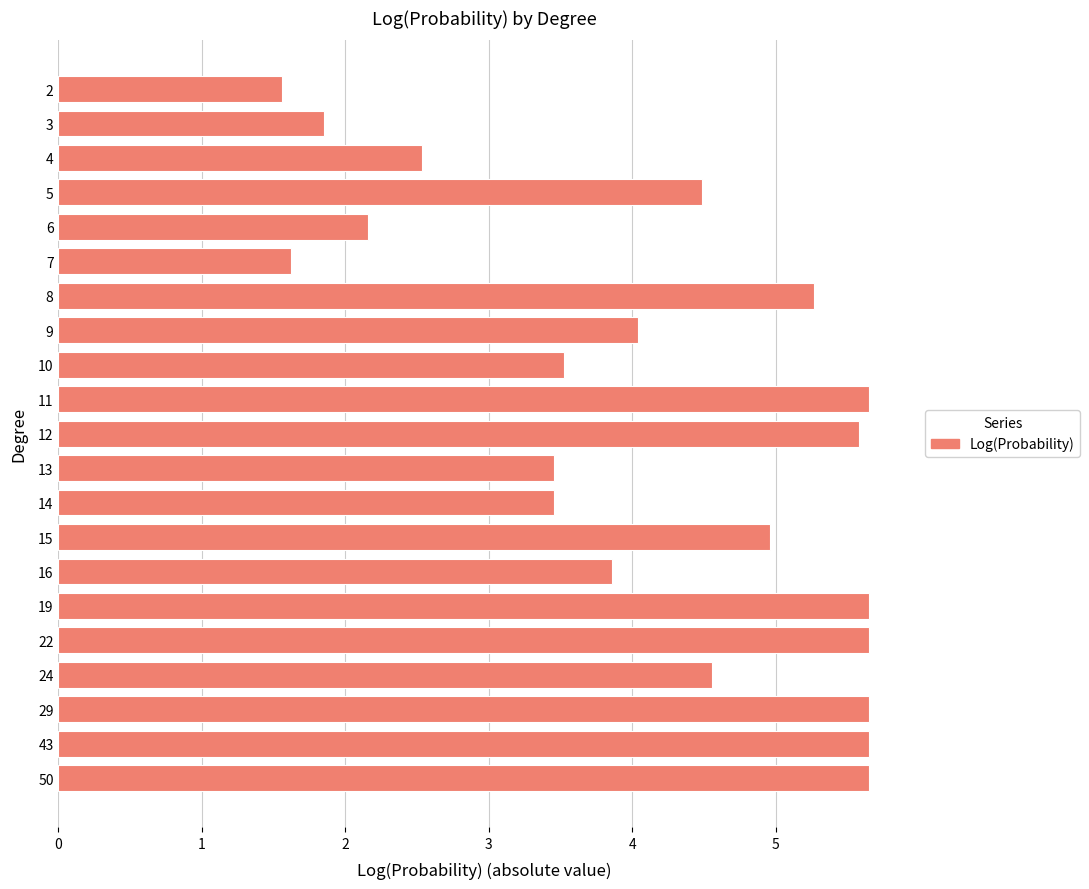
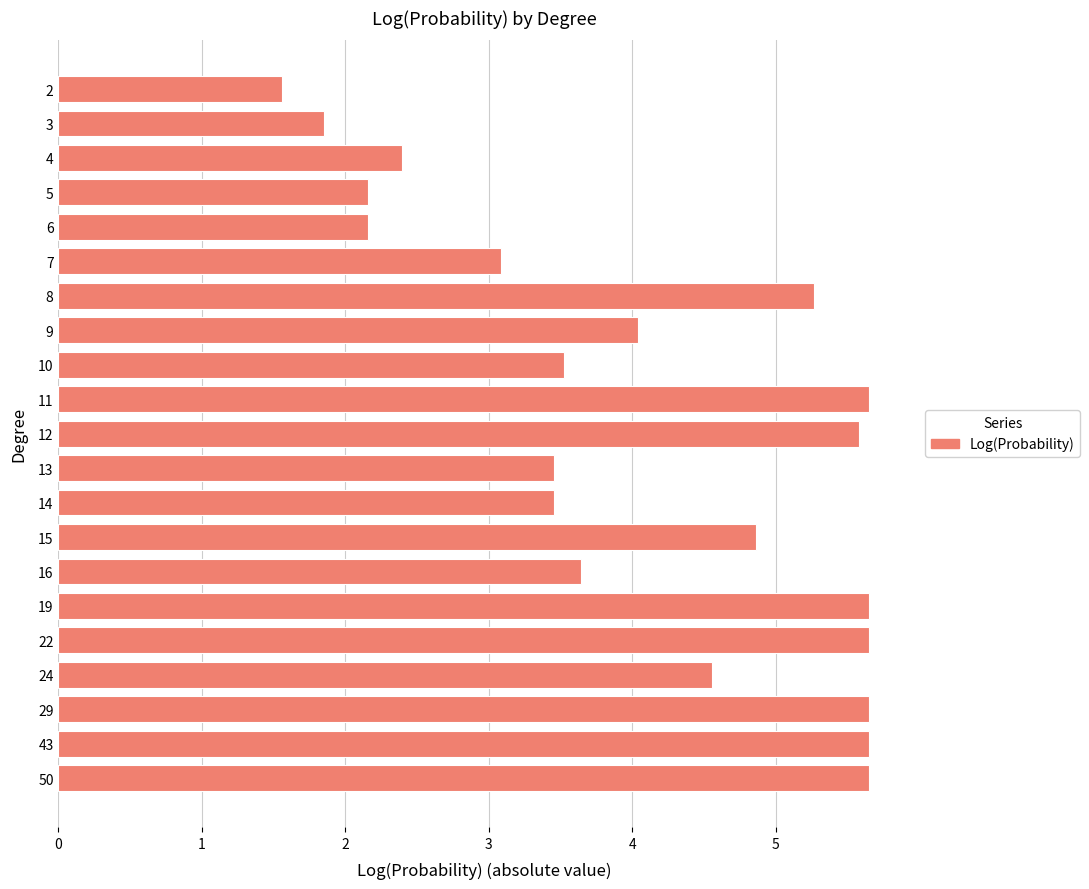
  {
    "2": 1.56,
    "3": 1.85,
-   "4": 2.54,
-   "5": 4.49,
+   "4": 2.39,
+   "5": 2.16,
    "6": 2.16,
-   "7": 1.62,
+   "7": 3.09,
    "8": 5.27,
    "9": 4.04,
    "10": 3.52,
    "11": 5.65,
    "12": 5.58,
    "13": 3.46,
    "14": 3.46,
-   "15": 4.96,
-   "16": 3.86,
+   "15": 4.86,
+   "16": 3.64,
    "19": 5.65,
    "22": 5.65,
    "24": 4.55,
    "29": 5.65,
    "43": 5.65,
    "50": 5.65
  }
